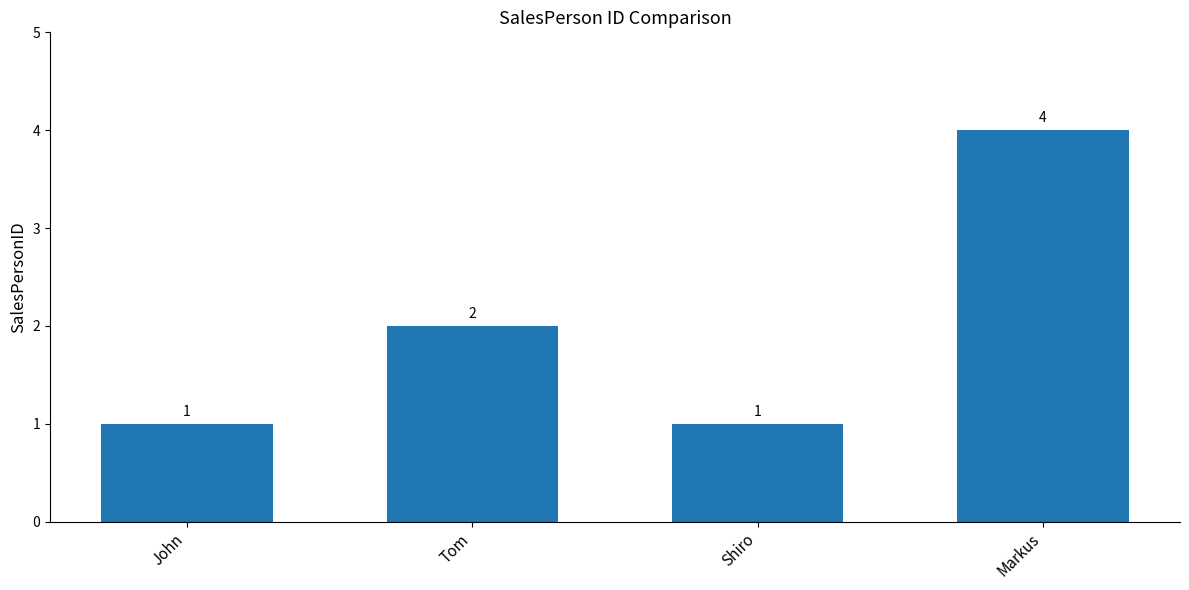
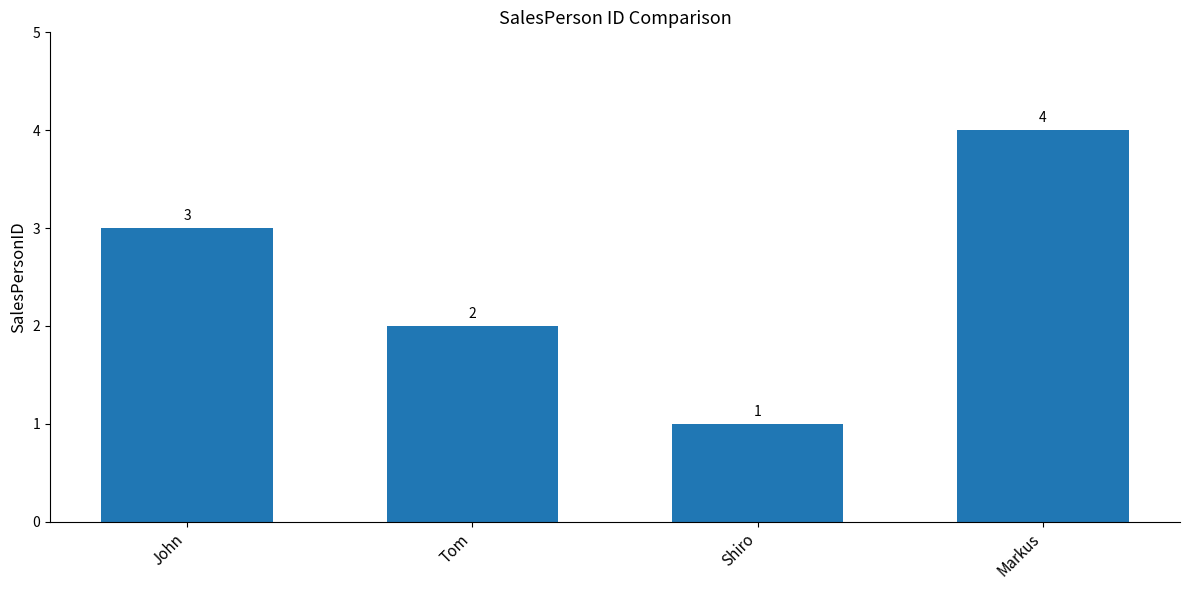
  {
-   "John": 1,
+   "John": 3,
    "Tom": 2,
    "Shiro": 1,
    "Markus": 4
  }
